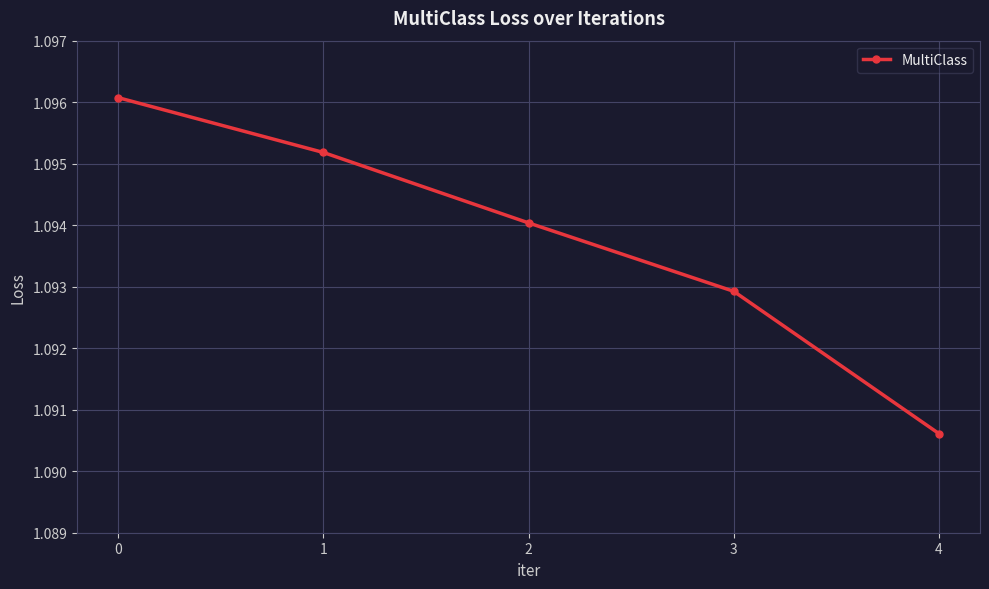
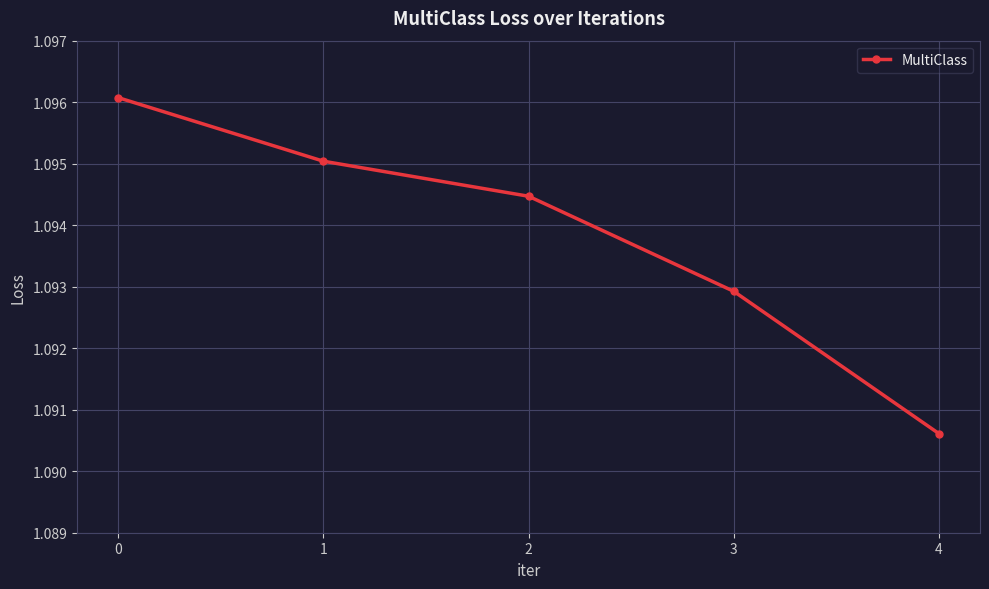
  {
    "0": 1.0961,
-   "1": 1.0952,
-   "2": 1.0940,
+   "1": 1.0950,
+   "2": 1.0945,
    "3": 1.0929,
    "4": 1.0906
  }
